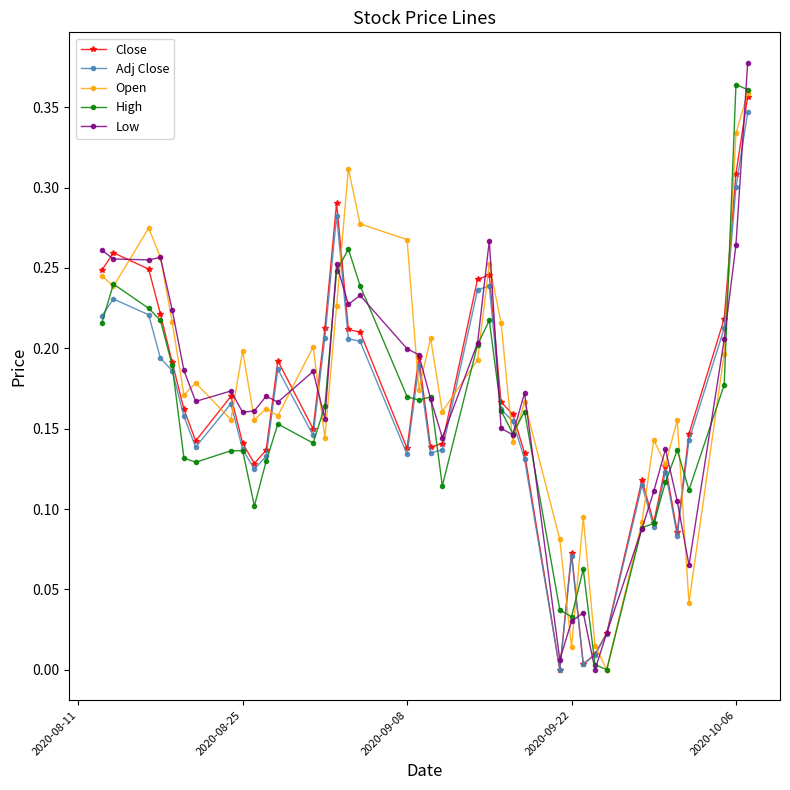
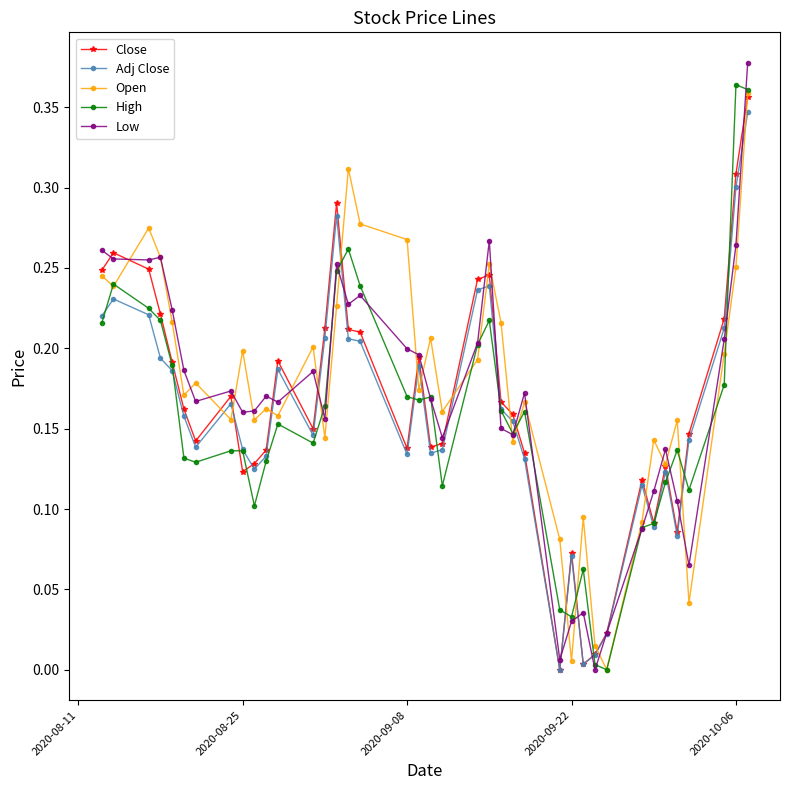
  {
    "Close": {
-     "2020-08-25": 0.141,
+     "2020-08-25": 0.123,
      "2020-09-08": 0.138,
      "2020-09-22": 0.073,
      "2020-10-06": 0.309
    },
    "Adj Close": {
      "2020-09-08": 0.134,
      "2020-09-22": 0.071,
      "2020-10-06": 0.300
    },
    "Open": {
      "2020-08-25": 0.198,
      "2020-09-08": 0.268,
-     "2020-09-22": 0.014,
-     "2020-10-06": 0.334
+     "2020-09-22": 0.005,
+     "2020-10-06": 0.251
    },
    "High": {
      "2020-09-08": 0.170,
      "2020-09-22": 0.033,
      "2020-10-06": 0.364
    },
    "Low": {
      "2020-08-25": 0.160,
      "2020-09-08": 0.200,
      "2020-09-22": 0.030,
      "2020-10-06": 0.264
    }
  }
